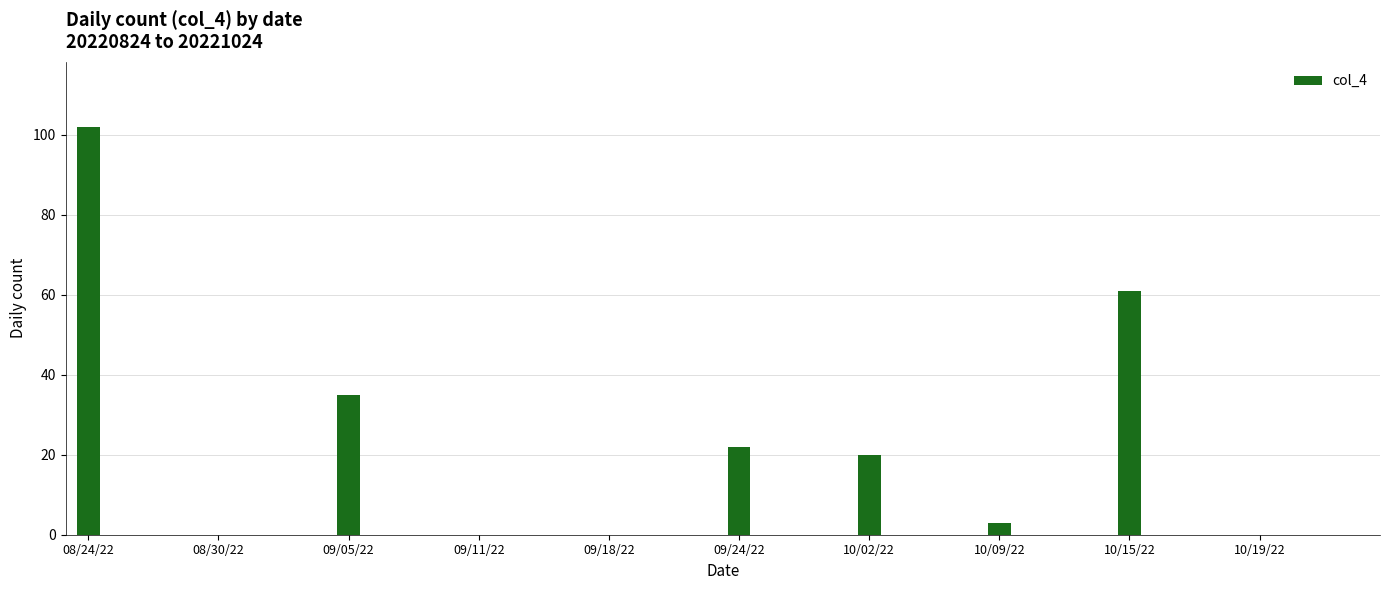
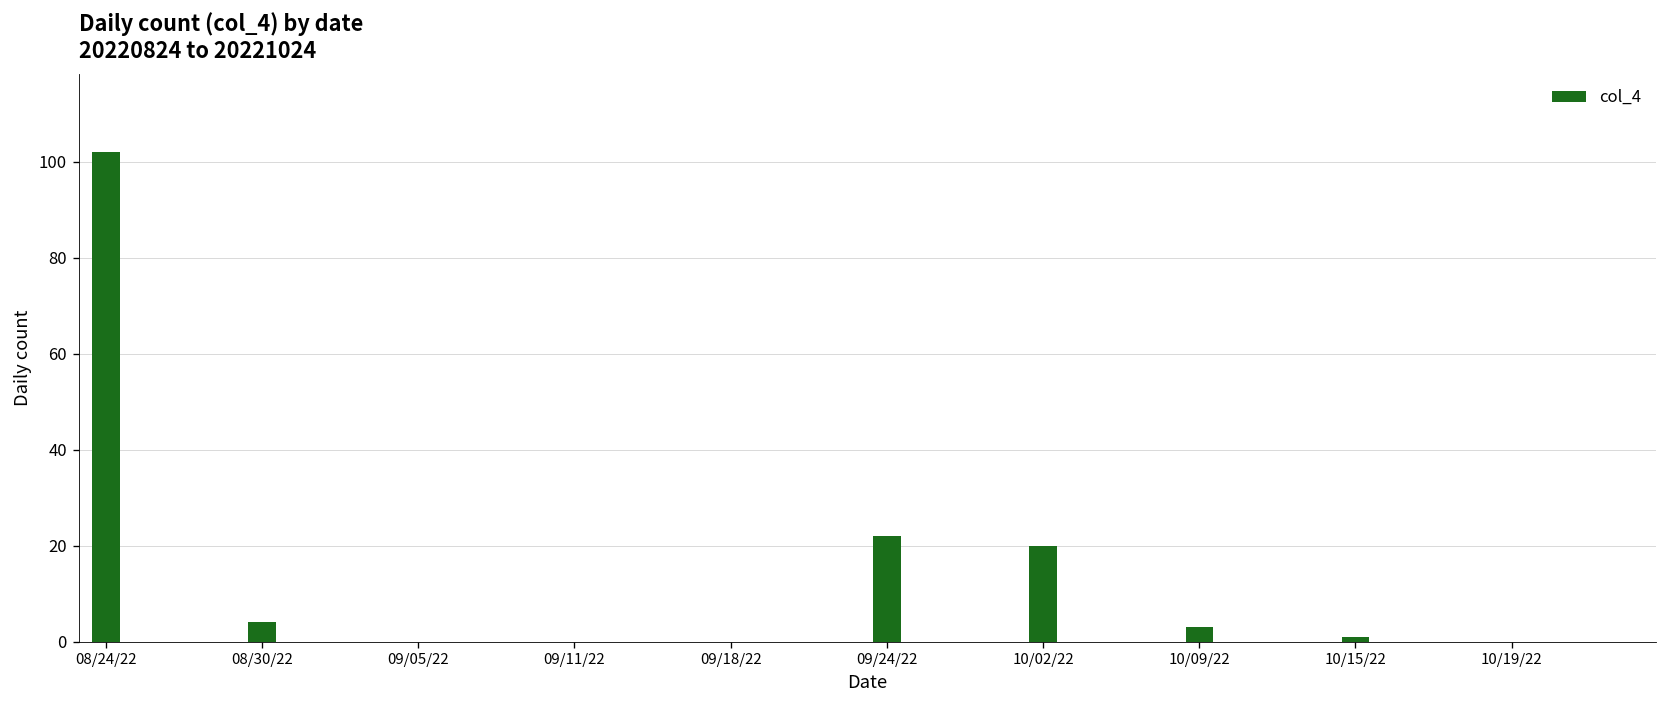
  {
    "08/24/22": 102,
-   "08/30/22": 0,
-   "09/05/22": 35,
+   "08/30/22": 4,
+   "09/05/22": 0,
    "09/11/22": 0,
    "09/18/22": 0,
    "09/24/22": 22,
    "10/02/22": 20,
    "10/09/22": 3,
-   "10/15/22": 61,
+   "10/15/22": 1,
    "10/19/22": 0
  }
